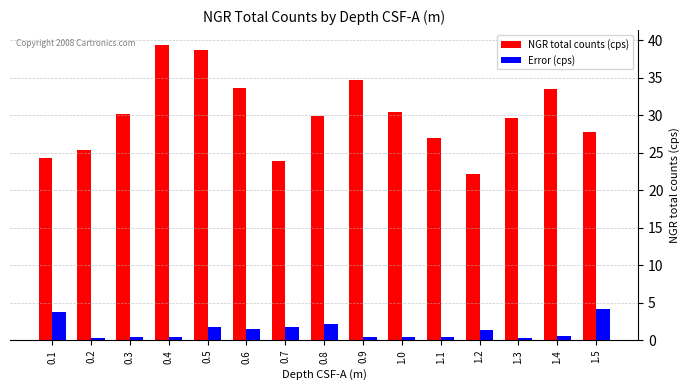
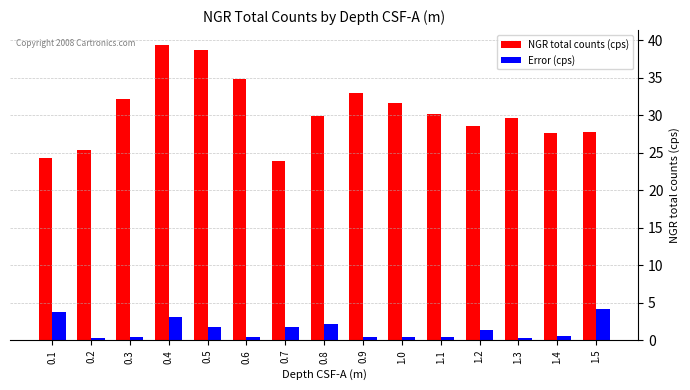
  {
    "NGR total counts (cps)": {
      "0.1": 24,
      "0.2": 25,
-     "0.3": 30,
+     "0.3": 32,
      "0.4": 39,
      "0.5": 39,
-     "0.6": 34,
+     "0.6": 35,
      "0.7": 24,
      "0.8": 30,
-     "0.9": 35,
-     "1.0": 30,
-     "1.1": 27,
-     "1.2": 22,
+     "0.9": 33,
+     "1.0": 32,
+     "1.1": 30,
+     "1.2": 29,
      "1.3": 30,
-     "1.4": 33,
+     "1.4": 28,
      "1.5": 28
    },
    "Error (cps)": {
      "0.1": 4,
      "0.3": 0,
-     "0.4": 0,
+     "0.4": 3,
      "0.5": 2,
-     "0.6": 1,
+     "0.6": 0,
      "0.7": 2,
      "0.8": 2,
      "0.9": 0,
      "1.0": 0,
      "1.1": 0,
      "1.2": 1,
      "1.4": 1,
      "1.5": 4
    }
  }
